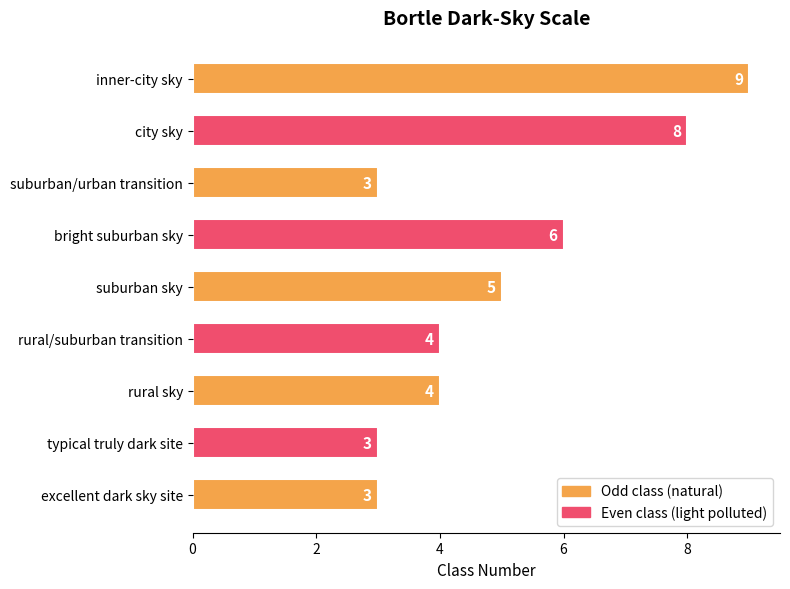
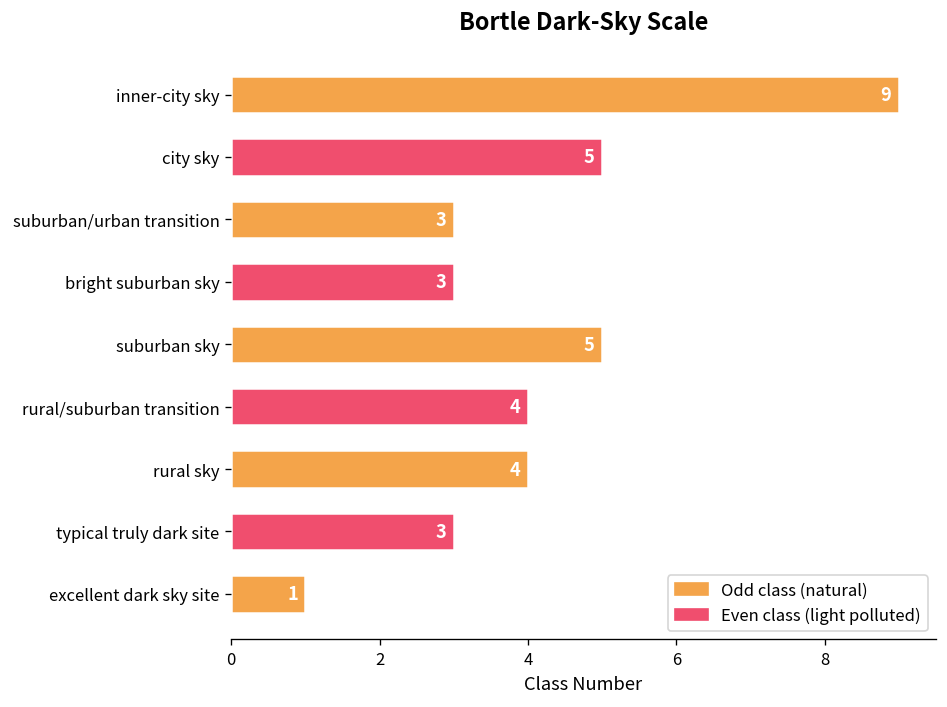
  {
    "inner-city sky": 9,
-   "city sky": 8,
+   "city sky": 5,
    "suburban/urban transition": 3,
-   "bright suburban sky": 6,
+   "bright suburban sky": 3,
    "suburban sky": 5,
    "rural/suburban transition": 4,
    "rural sky": 4,
    "typical truly dark site": 3,
-   "excellent dark sky site": 3
+   "excellent dark sky site": 1
  }
